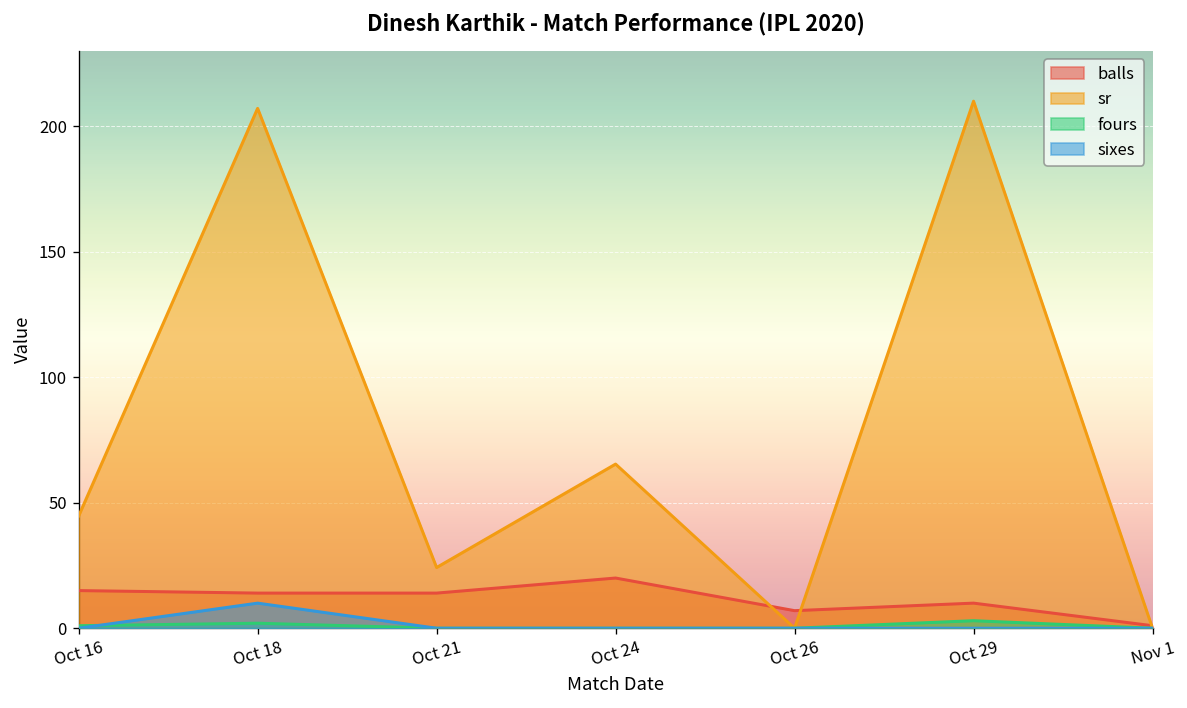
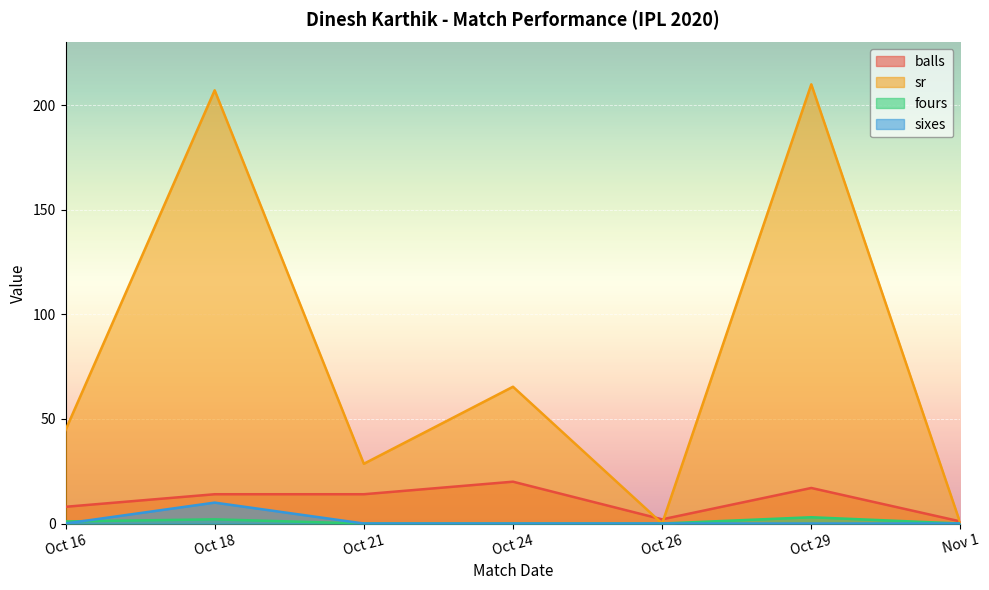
  {
    "balls": {
-     "Oct 16": 15,
+     "Oct 16": 8,
      "Oct 18": 14,
      "Oct 21": 14,
      "Oct 24": 20,
-     "Oct 26": 7,
-     "Oct 29": 10
+     "Oct 26": 2,
+     "Oct 29": 17
    },
    "sr": {
      "Oct 16": 45,
      "Oct 18": 207,
-     "Oct 21": 24,
+     "Oct 21": 29,
      "Oct 24": 65,
      "Oct 29": 210
    },
    "fours": {
      "Oct 18": 2,
      "Oct 29": 3
    },
    "sixes": {
      "Oct 18": 10,
      "Oct 29": 0
    }
  }
